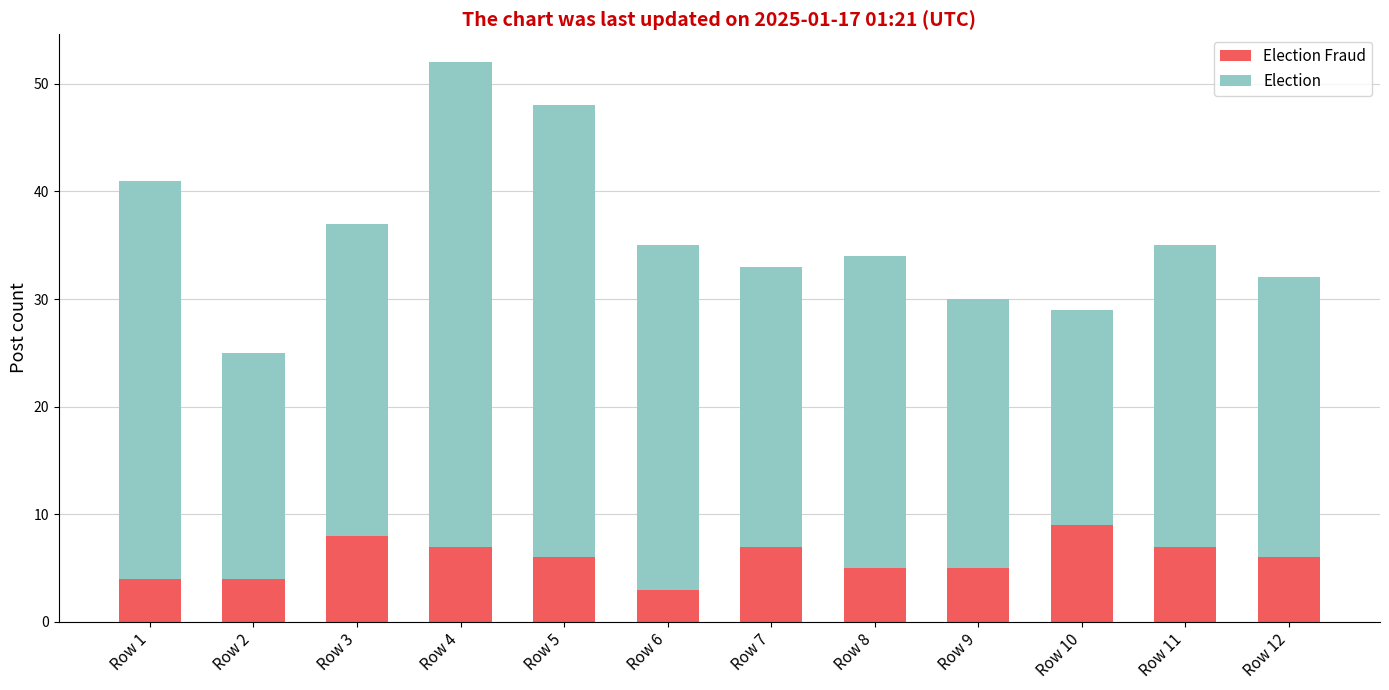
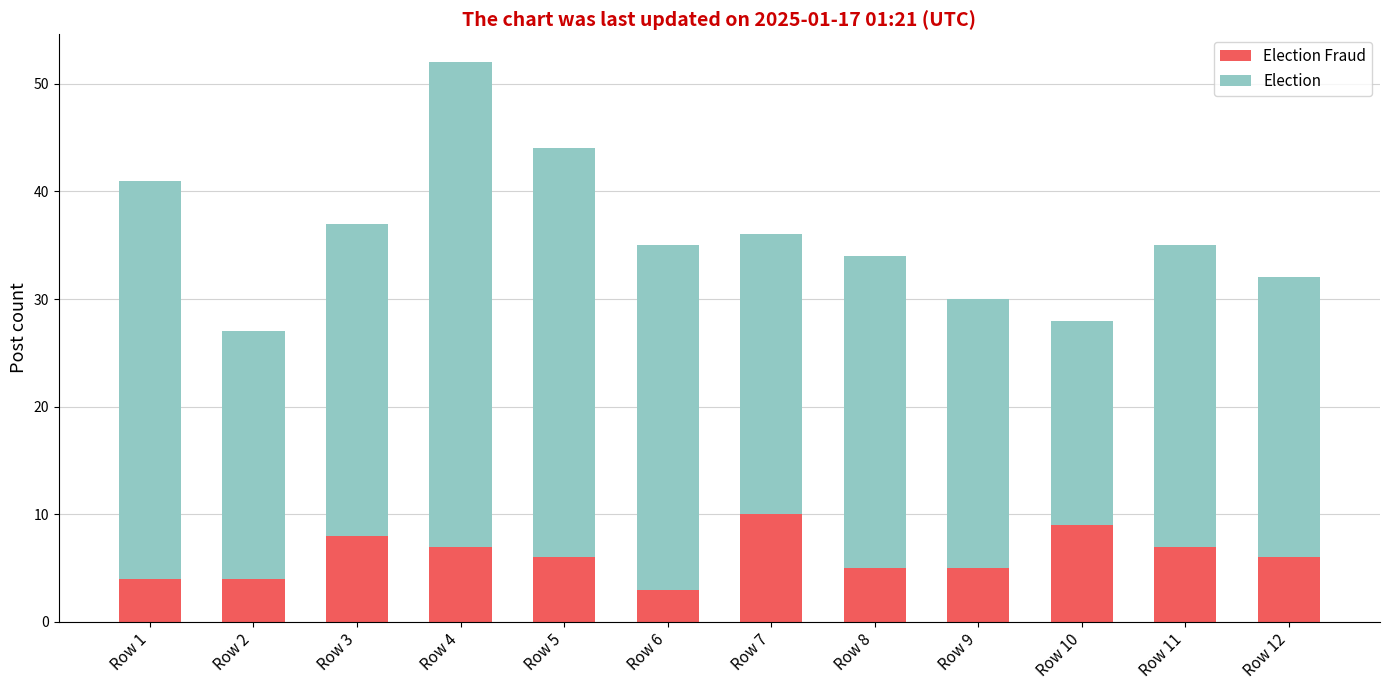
  {
    "Election Fraud": {
      "Row 1": 4,
      "Row 2": 4,
      "Row 3": 8,
      "Row 4": 7,
      "Row 5": 6,
      "Row 6": 3,
-     "Row 7": 7,
+     "Row 7": 10,
      "Row 8": 5,
      "Row 9": 5,
      "Row 10": 9,
      "Row 11": 7,
      "Row 12": 6
    },
    "Election": {
      "Row 1": 37,
-     "Row 2": 21,
+     "Row 2": 23,
      "Row 3": 29,
      "Row 4": 45,
-     "Row 5": 42,
+     "Row 5": 38,
      "Row 6": 32,
      "Row 7": 26,
      "Row 8": 29,
      "Row 9": 25,
-     "Row 10": 20,
+     "Row 10": 19,
      "Row 11": 28,
      "Row 12": 26
    }
  }
